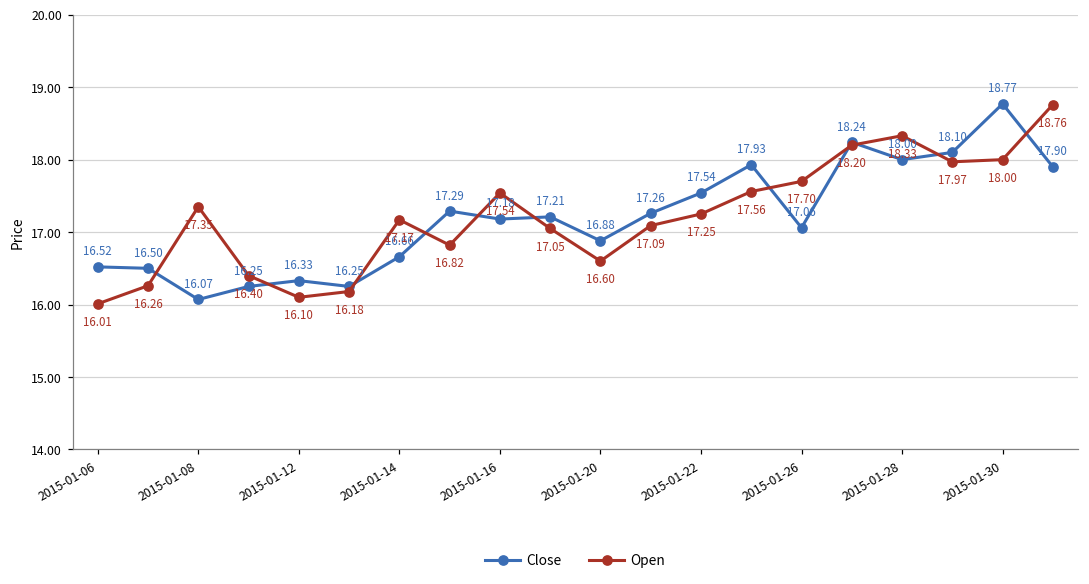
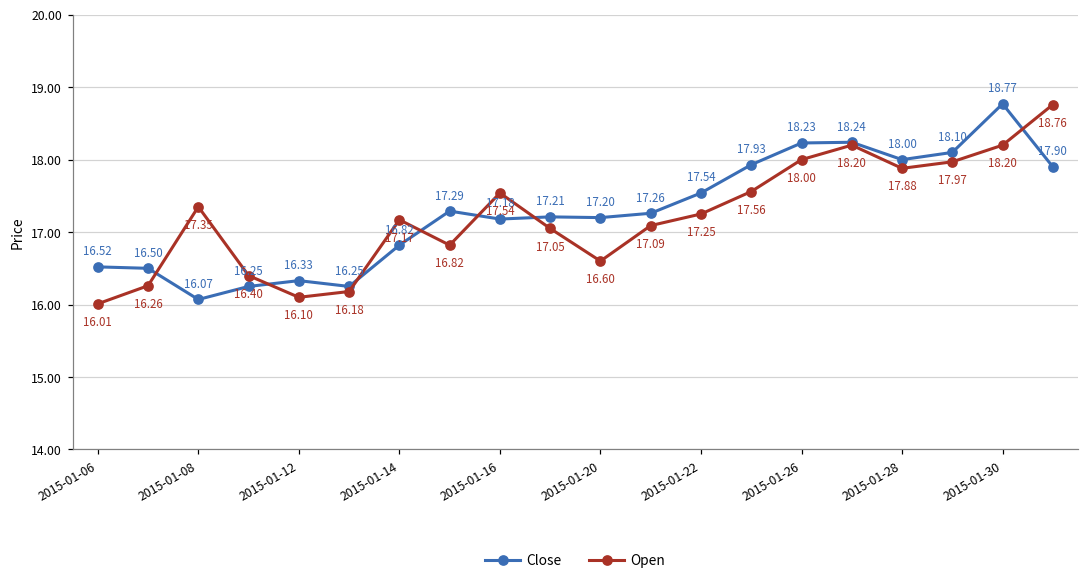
  {
    "Close": {
      "2015-01-06": 16.52,
      "2015-01-08": 16.07,
      "2015-01-12": 16.33,
-     "2015-01-14": 16.66,
-     "2015-01-20": 16.88,
+     "2015-01-14": 16.82,
+     "2015-01-20": 17.20,
      "2015-01-22": 17.54,
-     "2015-01-26": 17.06,
+     "2015-01-26": 18.23,
      "2015-01-28": 18.00,
      "2015-01-30": 18.77
    },
    "Open": {
      "2015-01-06": 16.01,
      "2015-01-08": 17.35,
      "2015-01-12": 16.10,
      "2015-01-20": 16.60,
      "2015-01-22": 17.25,
-     "2015-01-26": 17.70,
-     "2015-01-28": 18.33,
-     "2015-01-30": 18.00
+     "2015-01-26": 18.00,
+     "2015-01-28": 17.88,
+     "2015-01-30": 18.20
    }
  }
